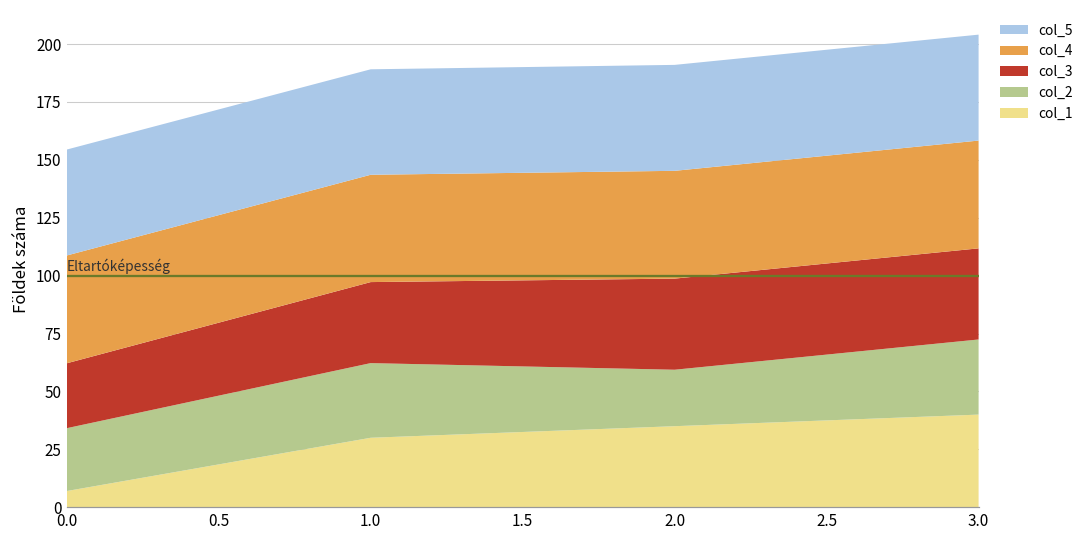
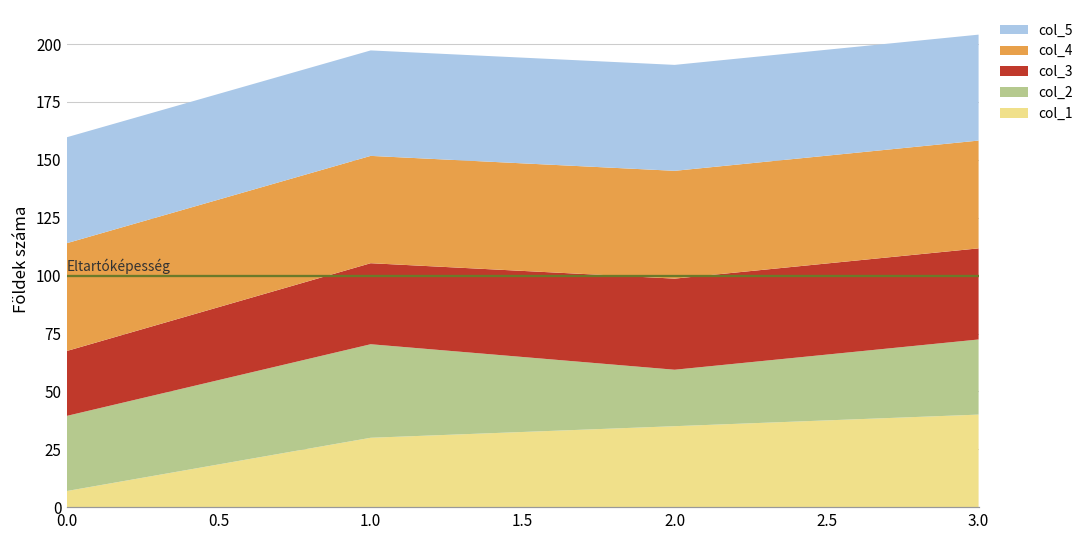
  {
    "col_2": {
-     "0.0": 27,
-     "1.0": 32
+     "0.0": 32,
+     "1.0": 40
    },
    "col_5": {
      "0.0": 46,
      "1.0": 46,
      "2.0": 46,
      "3.0": 46
    }
  }
